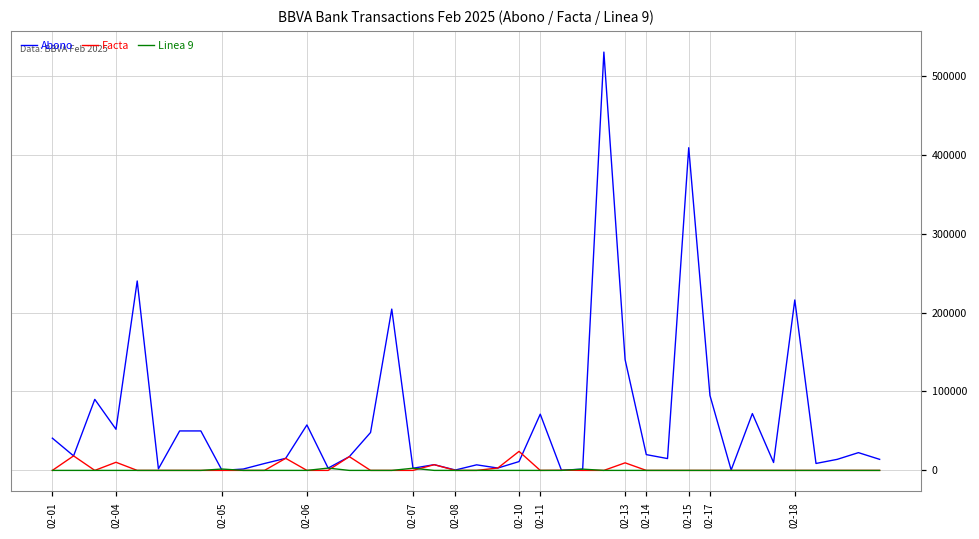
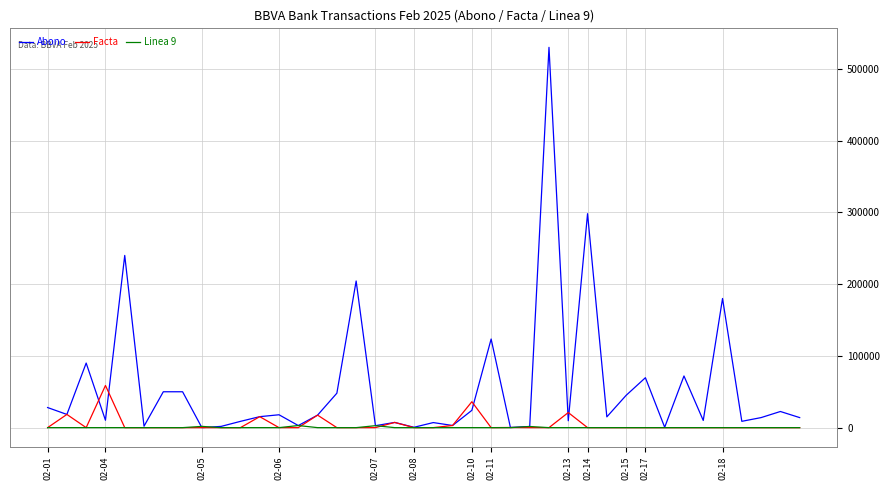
  {
    "Abono": {
-     "02-01": 40000,
-     "02-04": 50000,
-     "02-06": 60000,
-     "02-10": 10000,
-     "02-11": 70000,
-     "02-13": 140000,
-     "02-14": 20000,
-     "02-15": 410000,
-     "02-17": 100000,
-     "02-18": 220000
+     "02-01": 30000,
+     "02-04": 10000,
+     "02-06": 20000,
+     "02-10": 20000,
+     "02-11": 120000,
+     "02-13": 10000,
+     "02-14": 300000,
+     "02-15": 50000,
+     "02-17": 70000,
+     "02-18": 180000
    },
    "Facta": {
-     "02-04": 10000,
-     "02-10": 20000,
-     "02-13": 10000
+     "02-04": 60000,
+     "02-10": 40000,
+     "02-13": 20000
    },
    "Linea 9": {
      "02-04": 0,
      "02-10": 0,
      "02-13": 0
    }
  }
